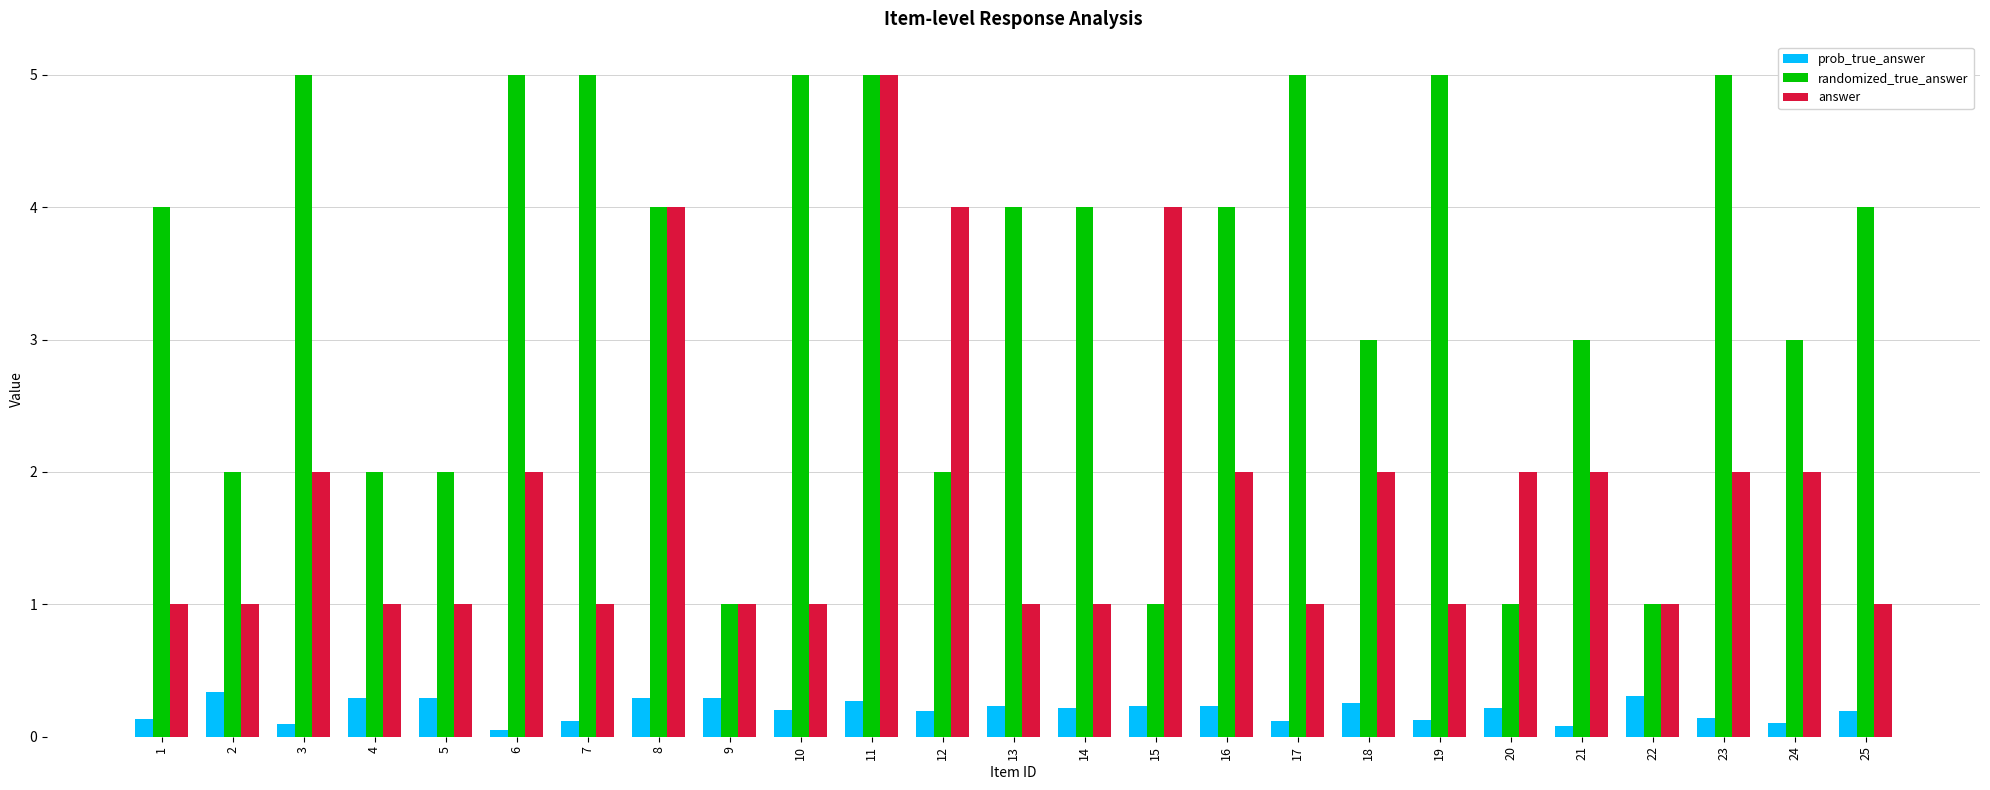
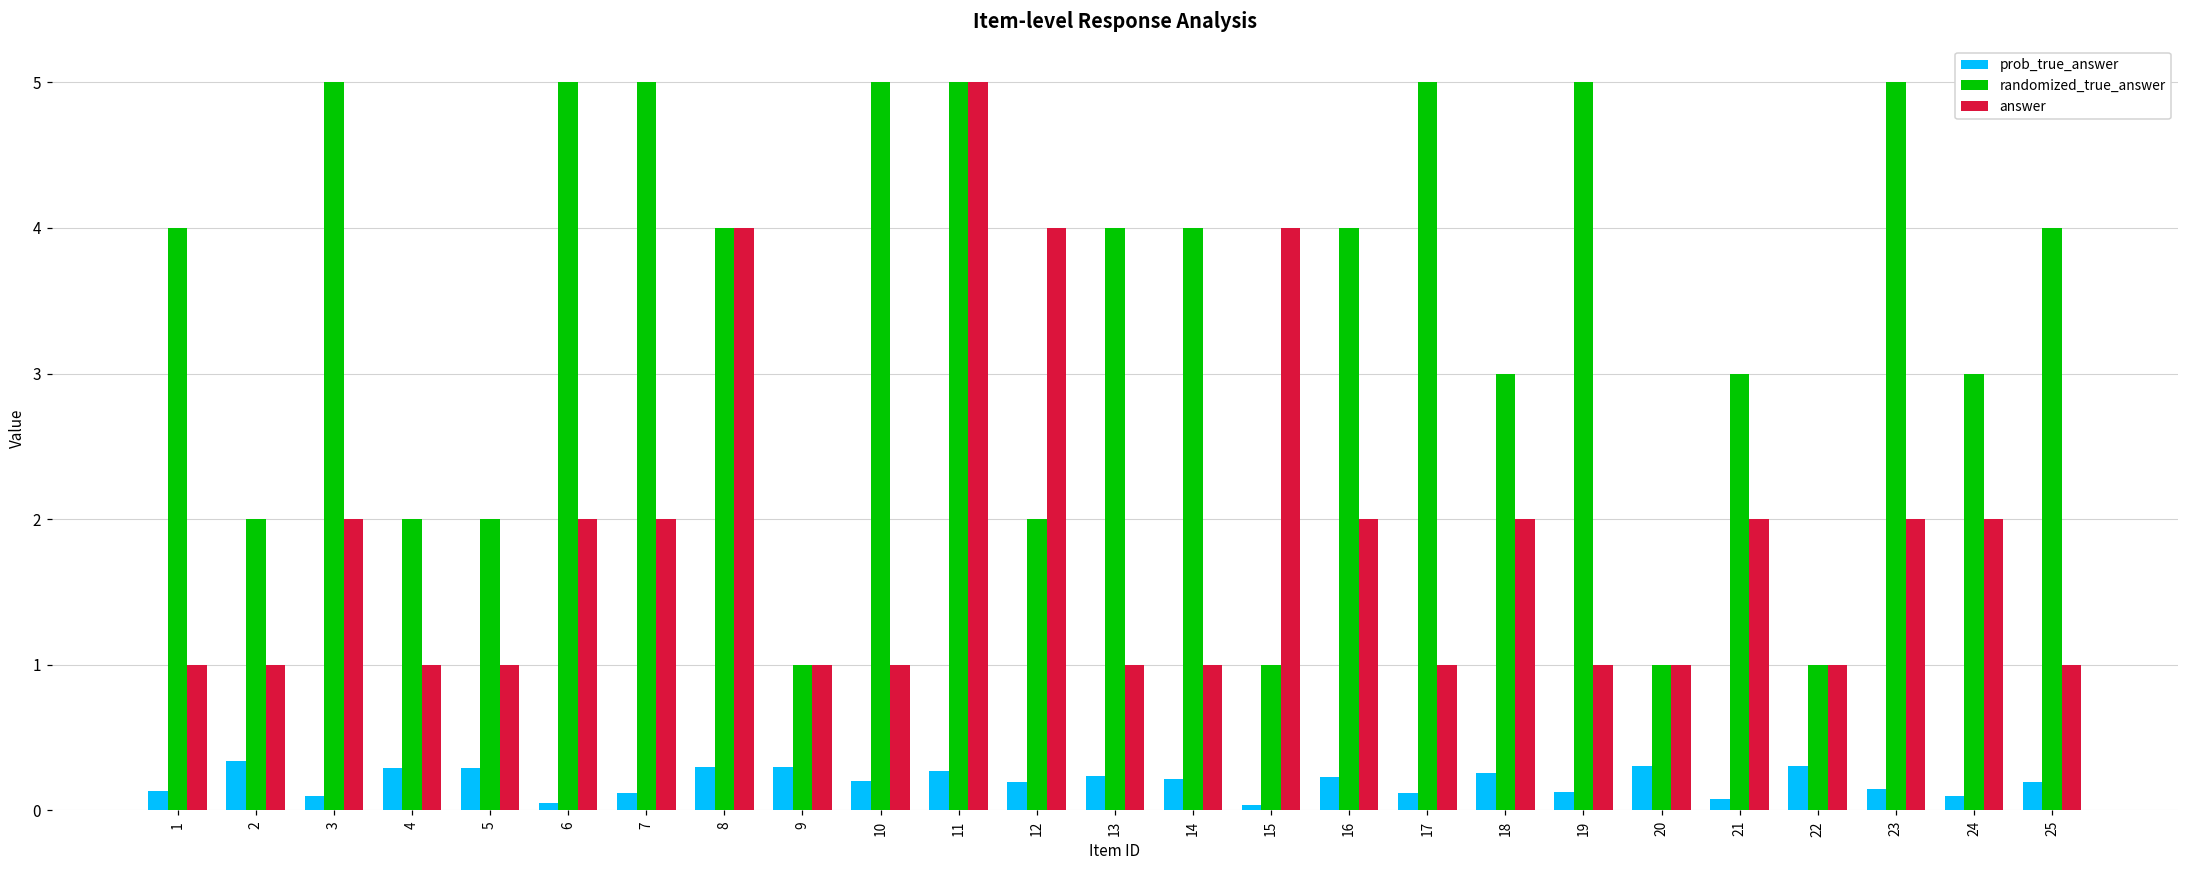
  {
    "prob_true_answer": {
      "1": 0.13,
      "2": 0.34,
      "3": 0.10,
      "4": 0.29,
      "5": 0.29,
      "6": 0.05,
      "7": 0.12,
      "8": 0.30,
      "9": 0.30,
      "10": 0.20,
      "11": 0.27,
      "12": 0.19,
      "13": 0.24,
      "14": 0.21,
-     "15": 0.23,
+     "15": 0.03,
      "16": 0.23,
      "17": 0.12,
      "18": 0.26,
      "19": 0.13,
-     "20": 0.21,
+     "20": 0.31,
      "21": 0.08,
      "22": 0.31,
      "23": 0.14,
      "24": 0.10,
      "25": 0.19
    },
    "randomized_true_answer": {
      "1": 4.00,
      "2": 2.00,
      "3": 5.00,
      "4": 2.00,
      "5": 2.00,
      "6": 5.00,
      "7": 5.00,
      "8": 4.00,
      "9": 1.00,
      "10": 5.00,
      "11": 5.00,
      "12": 2.00,
      "13": 4.00,
      "14": 4.00,
      "15": 1.00,
      "16": 4.00,
      "17": 5.00,
      "18": 3.00,
      "19": 5.00,
      "20": 1.00,
      "21": 3.00,
      "22": 1.00,
      "23": 5.00,
      "24": 3.00,
      "25": 4.00
    },
    "answer": {
      "1": 1,
      "2": 1,
      "3": 2,
      "4": 1,
      "5": 1,
      "6": 2,
-     "7": 1,
+     "7": 2,
      "8": 4,
      "9": 1,
      "10": 1,
      "11": 5,
      "12": 4,
      "13": 1,
      "14": 1,
      "15": 4,
      "16": 2,
      "17": 1,
      "18": 2,
      "19": 1,
-     "20": 2,
+     "20": 1,
      "21": 2,
      "22": 1,
      "23": 2,
      "24": 2,
      "25": 1
    }
  }
